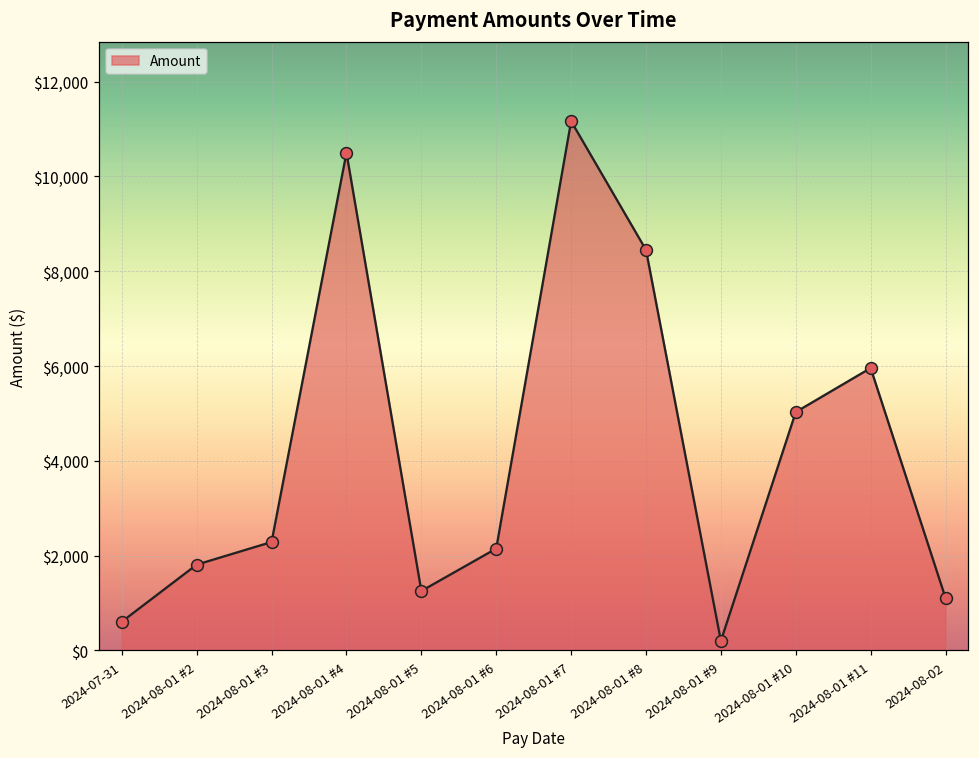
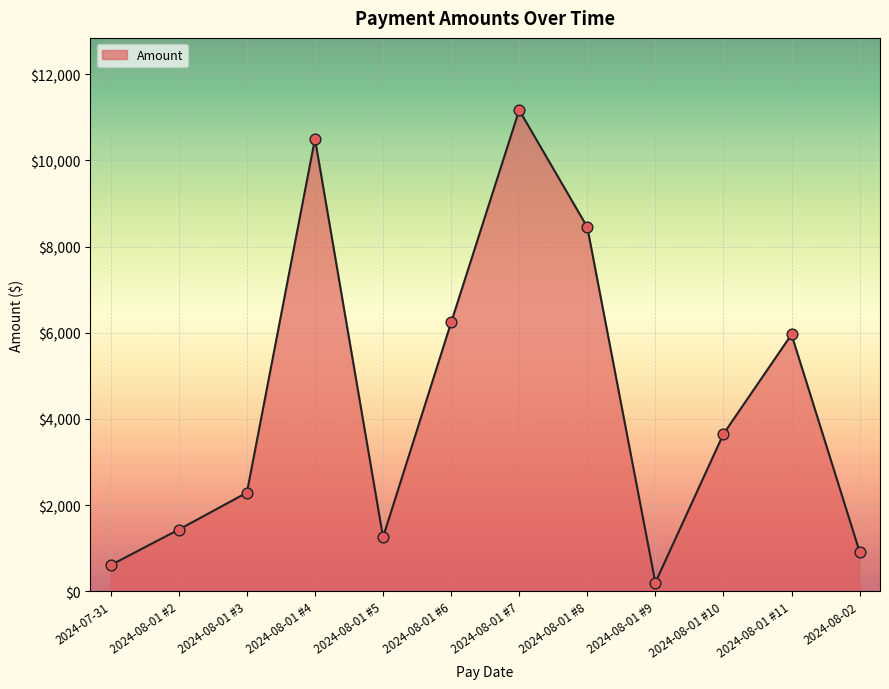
  {
    "2024-07-31": "$600",
-   "2024-08-01 #2": "$1,800",
+   "2024-08-01 #2": "$1,400",
    "2024-08-01 #3": "$2,300",
    "2024-08-01 #4": "$10,500",
    "2024-08-01 #5": "$1,300",
-   "2024-08-01 #6": "$2,100",
+   "2024-08-01 #6": "$6,200",
    "2024-08-01 #7": "$11,200",
    "2024-08-01 #8": "$8,500",
    "2024-08-01 #9": "$200",
-   "2024-08-01 #10": "$5,000",
+   "2024-08-01 #10": "$3,600",
    "2024-08-01 #11": "$6,000",
-   "2024-08-02": "$1,100"
+   "2024-08-02": "$900"
  }
